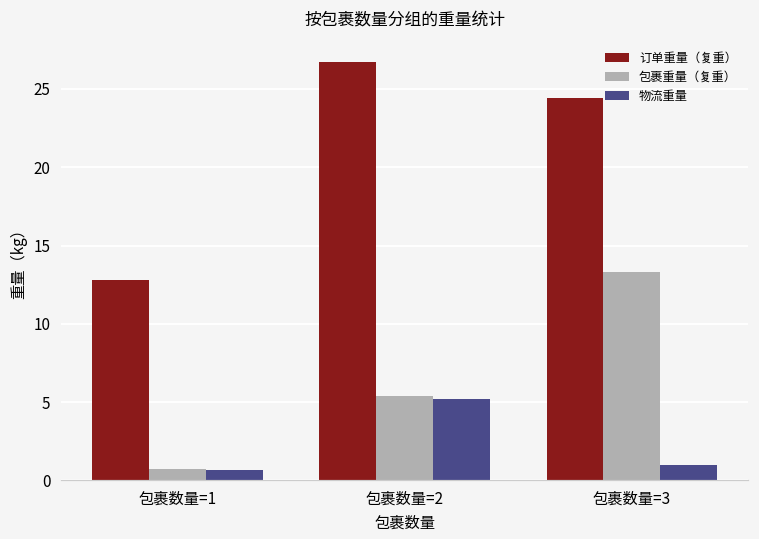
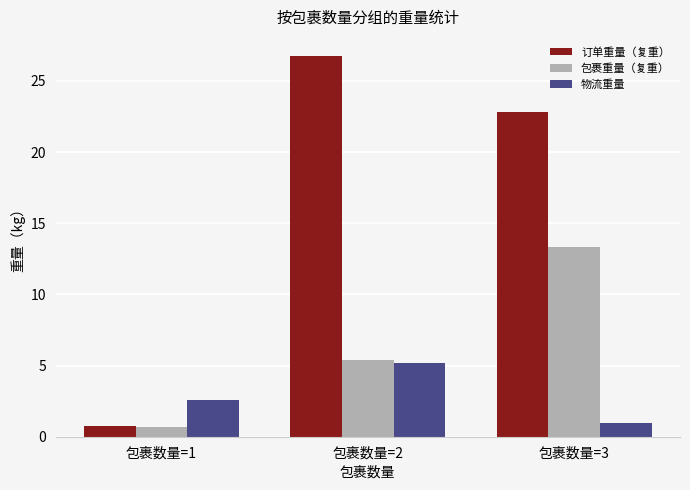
  {
    "订单重量（复重）": {
-     "包裹数量=1": 12.8,
+     "包裹数量=1": 0.7,
      "包裹数量=2": 26.8,
-     "包裹数量=3": 24.4
+     "包裹数量=3": 22.8
    },
    "包裹重量（复重）": {
      "包裹数量=1": 0.7,
      "包裹数量=2": 5.4,
      "包裹数量=3": 13.3
    },
    "物流重量": {
-     "包裹数量=1": 0.7,
+     "包裹数量=1": 2.6,
      "包裹数量=2": 5.2,
      "包裹数量=3": 1.0
    }
  }
